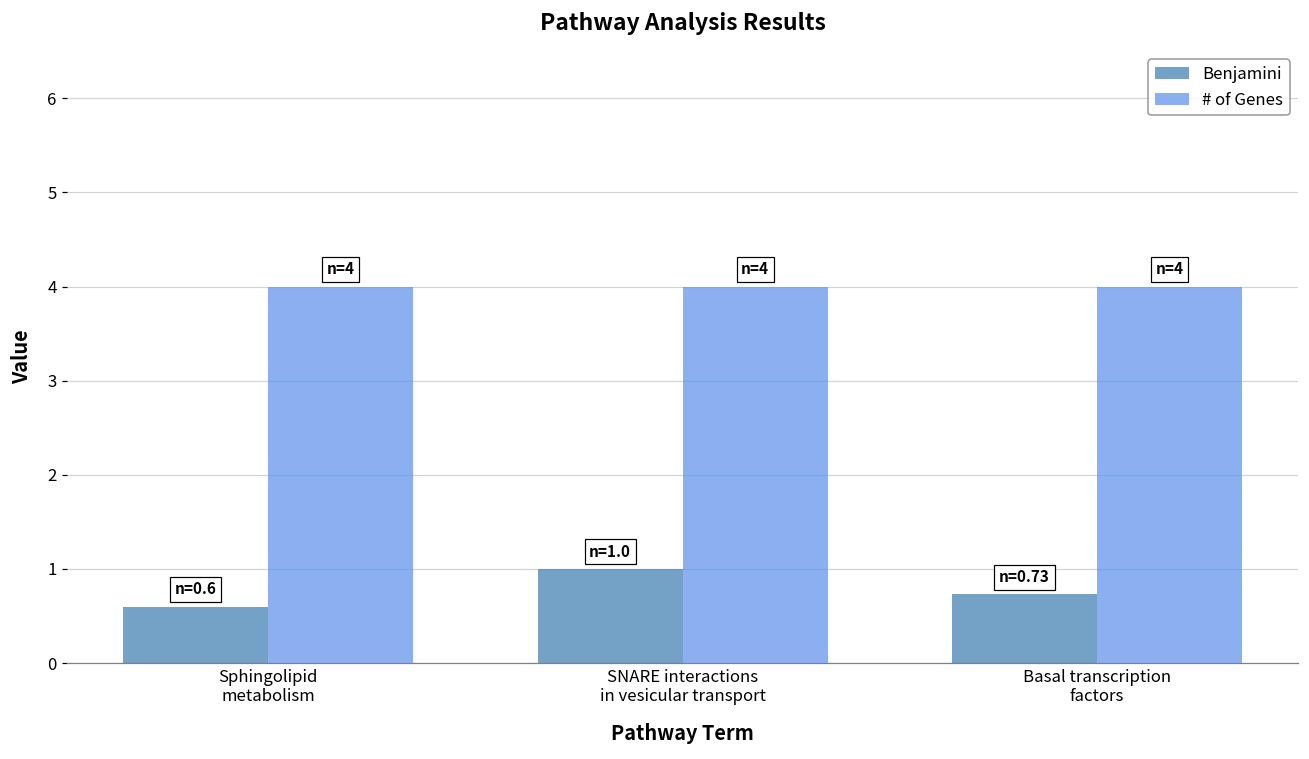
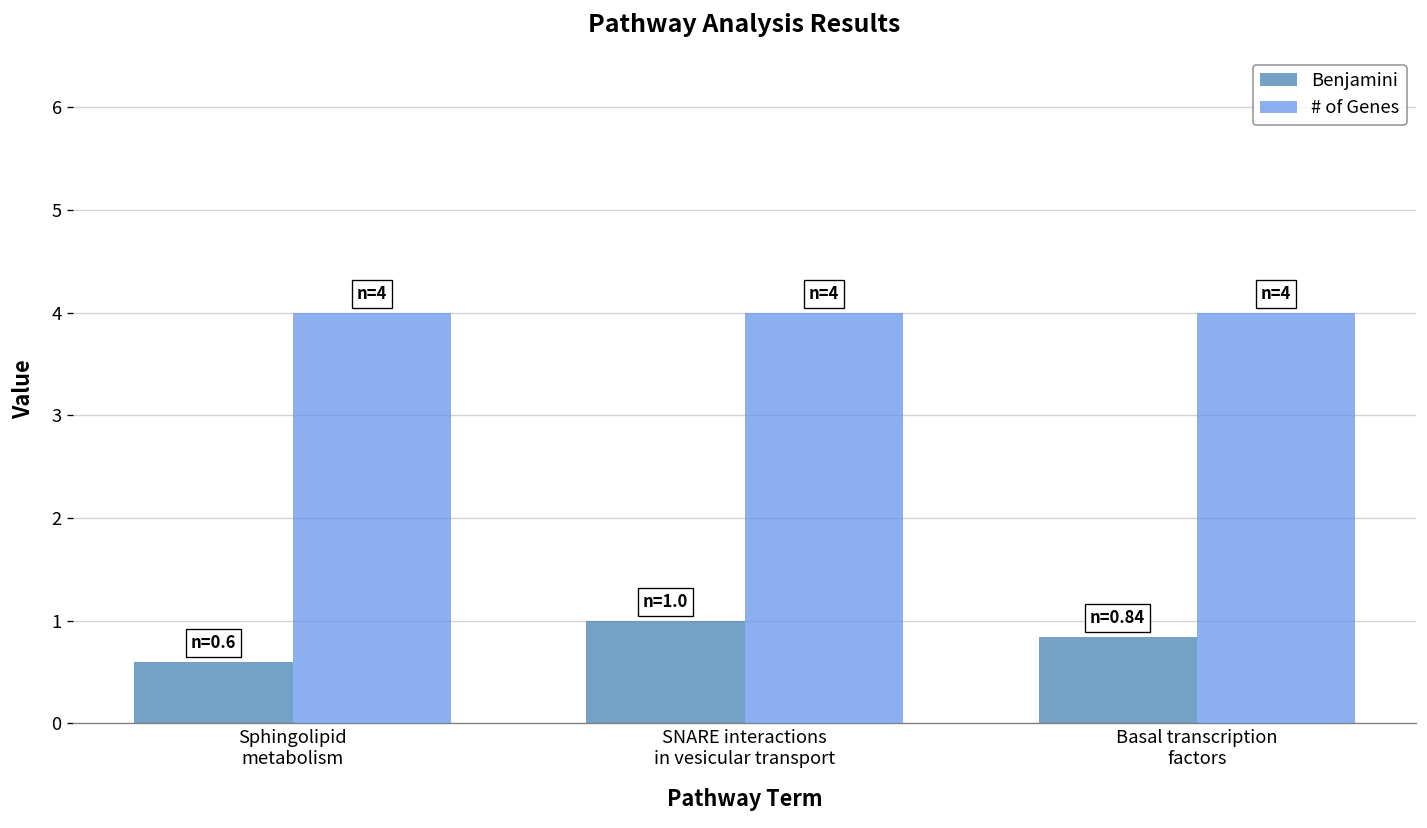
  {
    "Benjamini": {
-     "Basal transcription factors": 0.73
+     "Basal transcription factors": 0.84
    }
  }
